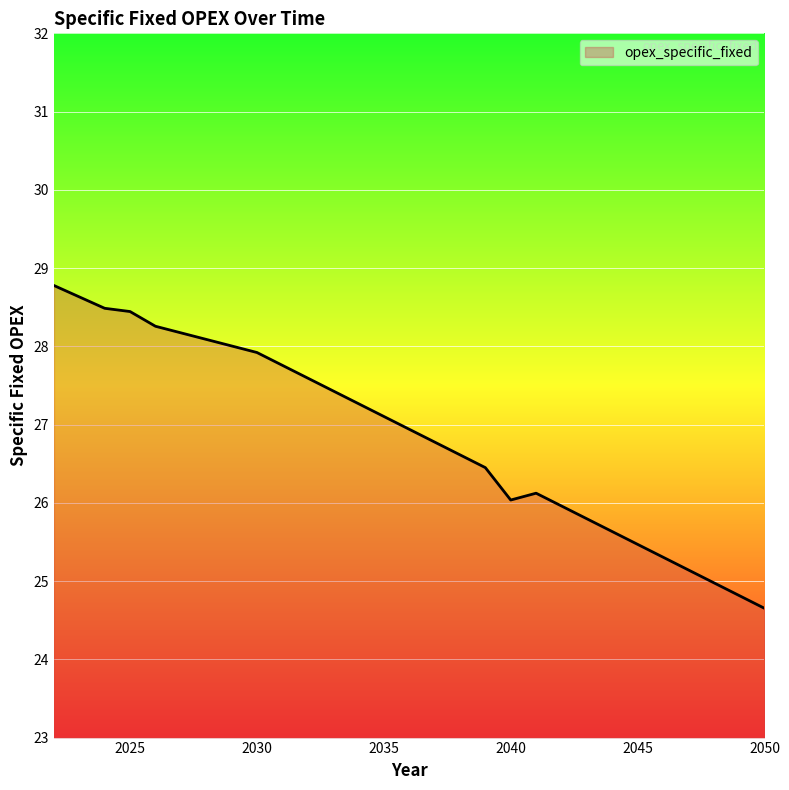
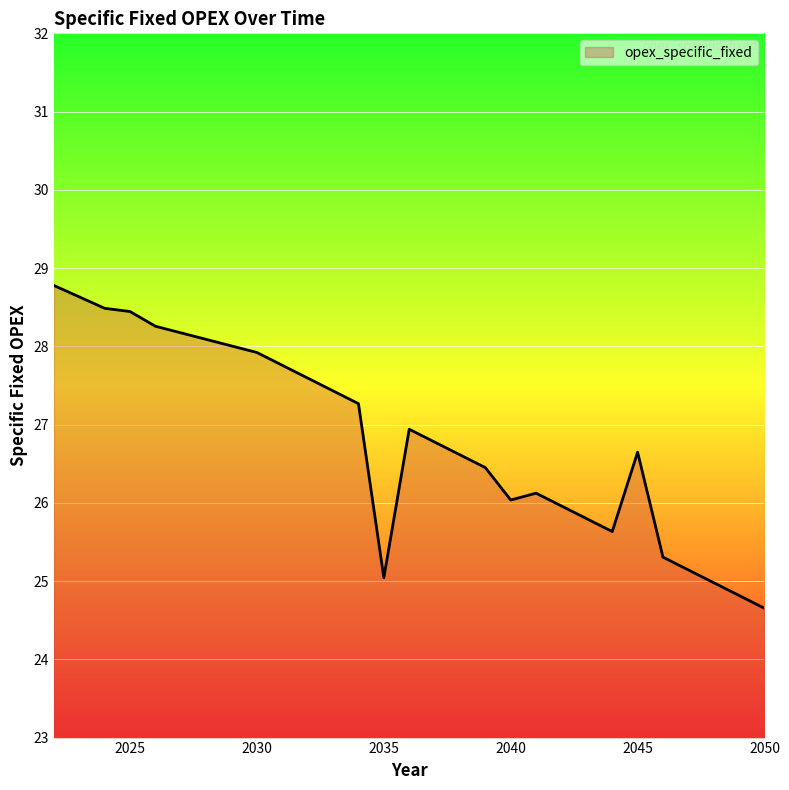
  {
    "2025": 28.4,
    "2030": 27.9,
-   "2035": 27.1,
+   "2035": 25.0,
    "2040": 26.0,
-   "2045": 25.5,
+   "2045": 26.6,
    "2050": 24.7
  }
